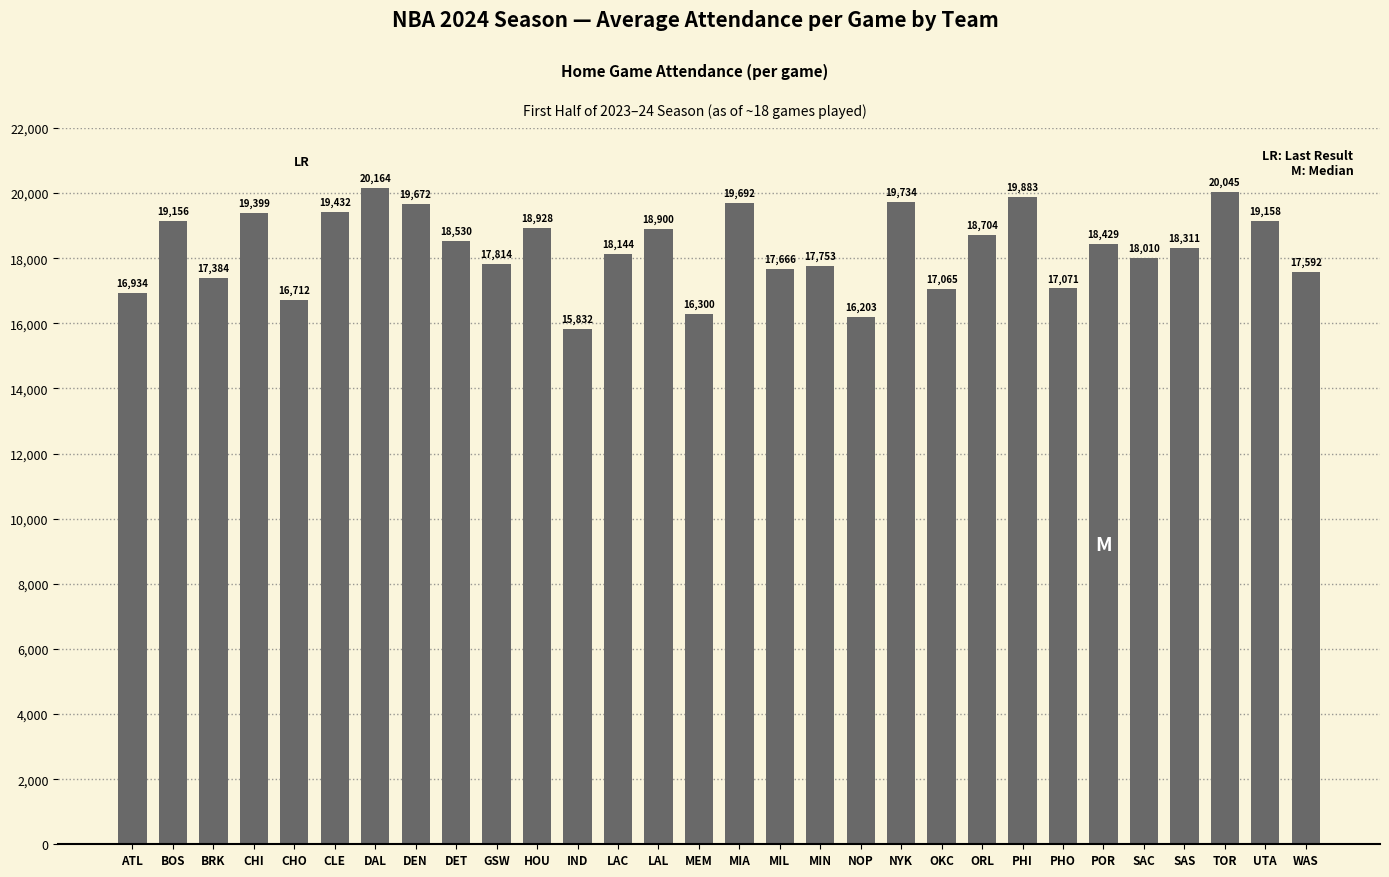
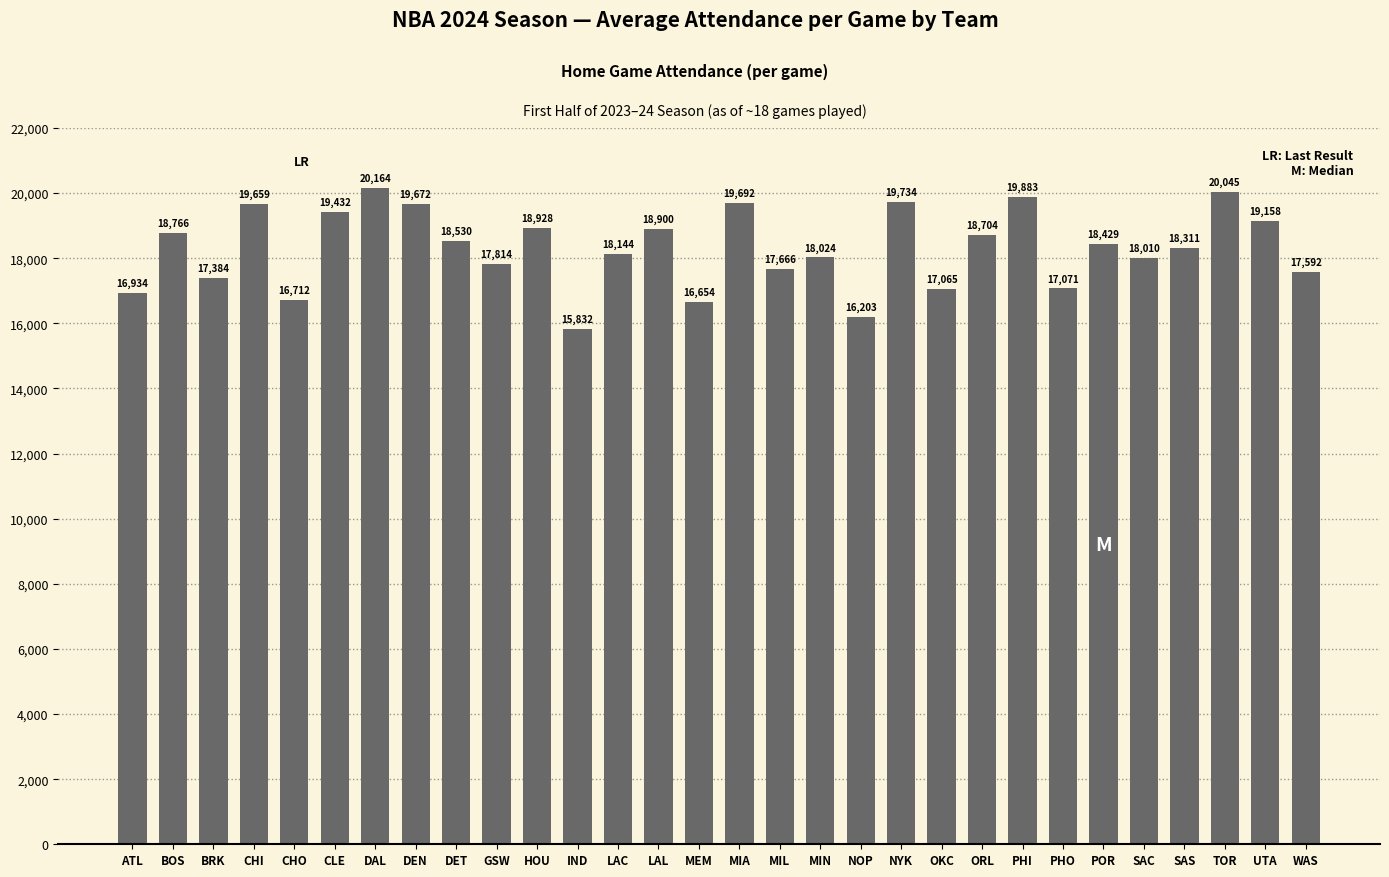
  {
    "ATL": "16,934",
-   "BOS": "19,156",
+   "BOS": "18,766",
    "BRK": "17,384",
-   "CHI": "19,399",
+   "CHI": "19,659",
    "CHO": "16,712",
    "CLE": "19,432",
    "DAL": "20,164",
    "DEN": "19,672",
    "DET": "18,530",
    "GSW": "17,814",
    "HOU": "18,928",
    "IND": "15,832",
    "LAC": "18,144",
    "LAL": "18,900",
-   "MEM": "16,300",
+   "MEM": "16,654",
    "MIA": "19,692",
    "MIL": "17,666",
-   "MIN": "17,753",
+   "MIN": "18,024",
    "NOP": "16,203",
    "NYK": "19,734",
    "OKC": "17,065",
    "ORL": "18,704",
    "PHI": "19,883",
    "PHO": "17,071",
    "POR": "18,429",
    "SAC": "18,010",
    "SAS": "18,311",
    "TOR": "20,045",
    "UTA": "19,158",
    "WAS": "17,592"
  }
